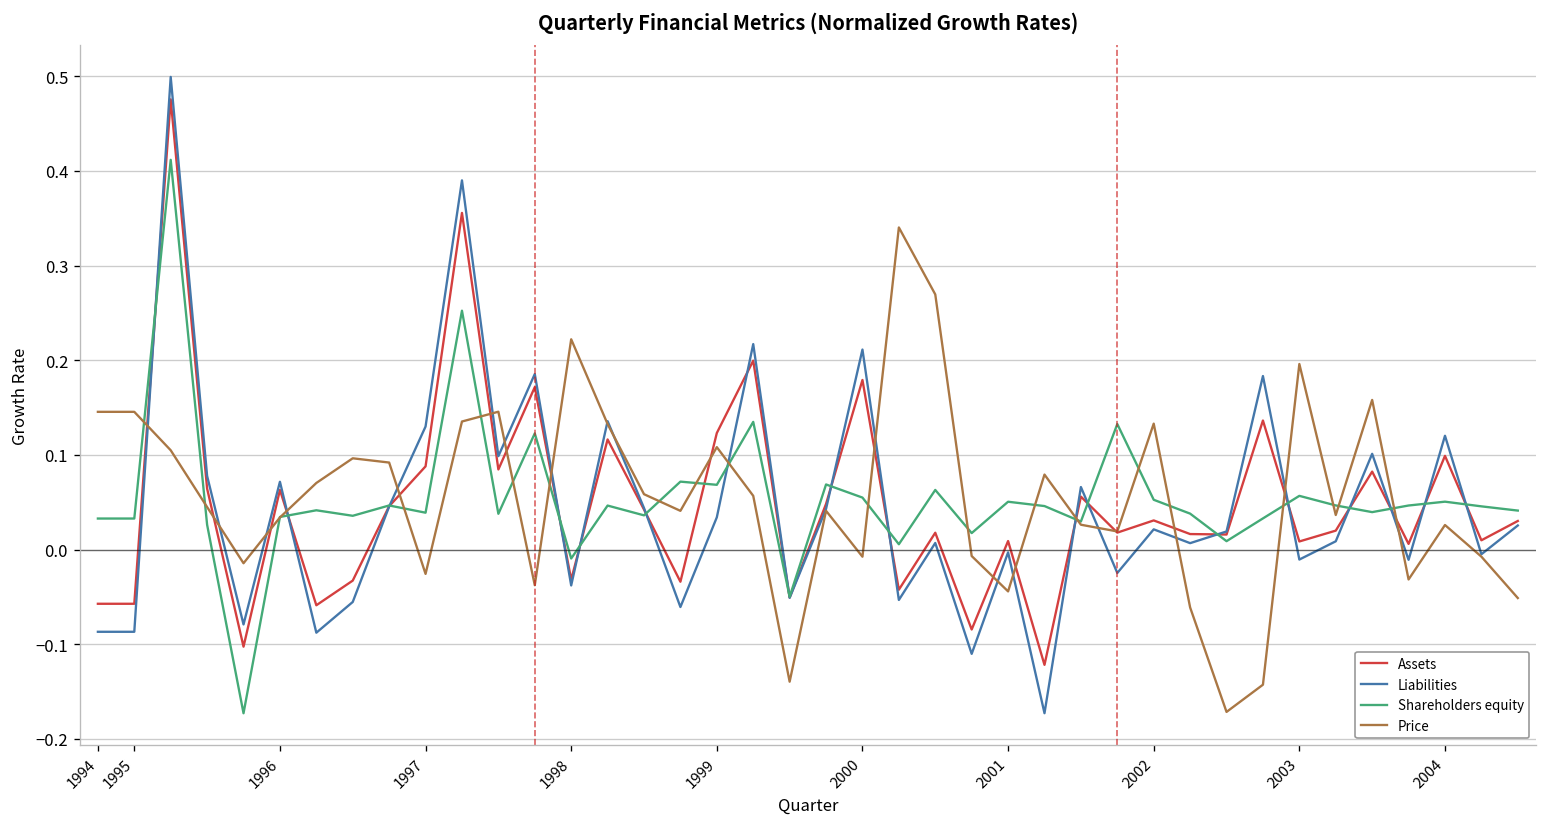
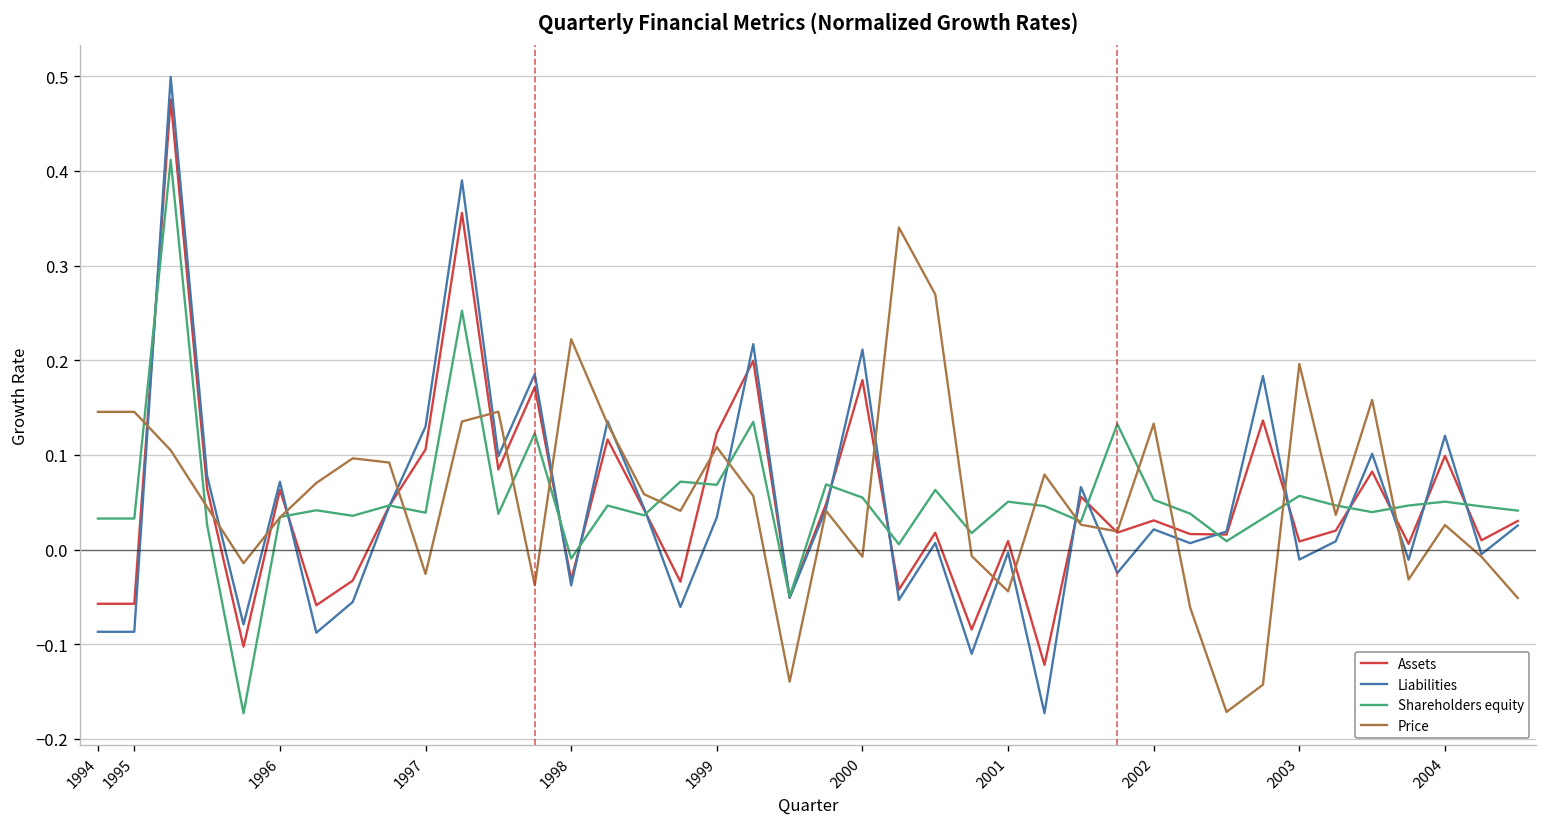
  {
    "Assets": {
      "1994": -0.06,
      "1995": -0.06,
      "1996": 0.06,
-     "1997": 0.09,
+     "1997": 0.11,
      "1998": -0.03,
      "1999": 0.12,
      "2000": 0.18,
      "2001": 0.01,
      "2002": 0.03,
      "2003": 0.01,
      "2004": 0.10
    },
    "Liabilities": {
      "1994": -0.09,
      "1995": -0.09,
      "1996": 0.07,
      "1997": 0.13,
      "1998": -0.04,
      "1999": 0.03,
      "2000": 0.21,
      "2001": 0.00,
      "2002": 0.02,
      "2003": -0.01,
      "2004": 0.12
    },
    "Shareholders equity": {
      "1994": 0.03,
      "1995": 0.03,
      "1997": 0.04,
      "1998": -0.01,
      "1999": 0.07,
      "2000": 0.05,
      "2001": 0.05,
      "2002": 0.05,
      "2003": 0.06,
      "2004": 0.05
    },
    "Price": {
      "1994": 0.15,
      "1995": 0.15,
      "1997": -0.03,
      "1998": 0.22,
      "1999": 0.11,
      "2000": -0.01,
      "2001": -0.04,
      "2002": 0.13,
      "2003": 0.20,
      "2004": 0.03
    }
  }
